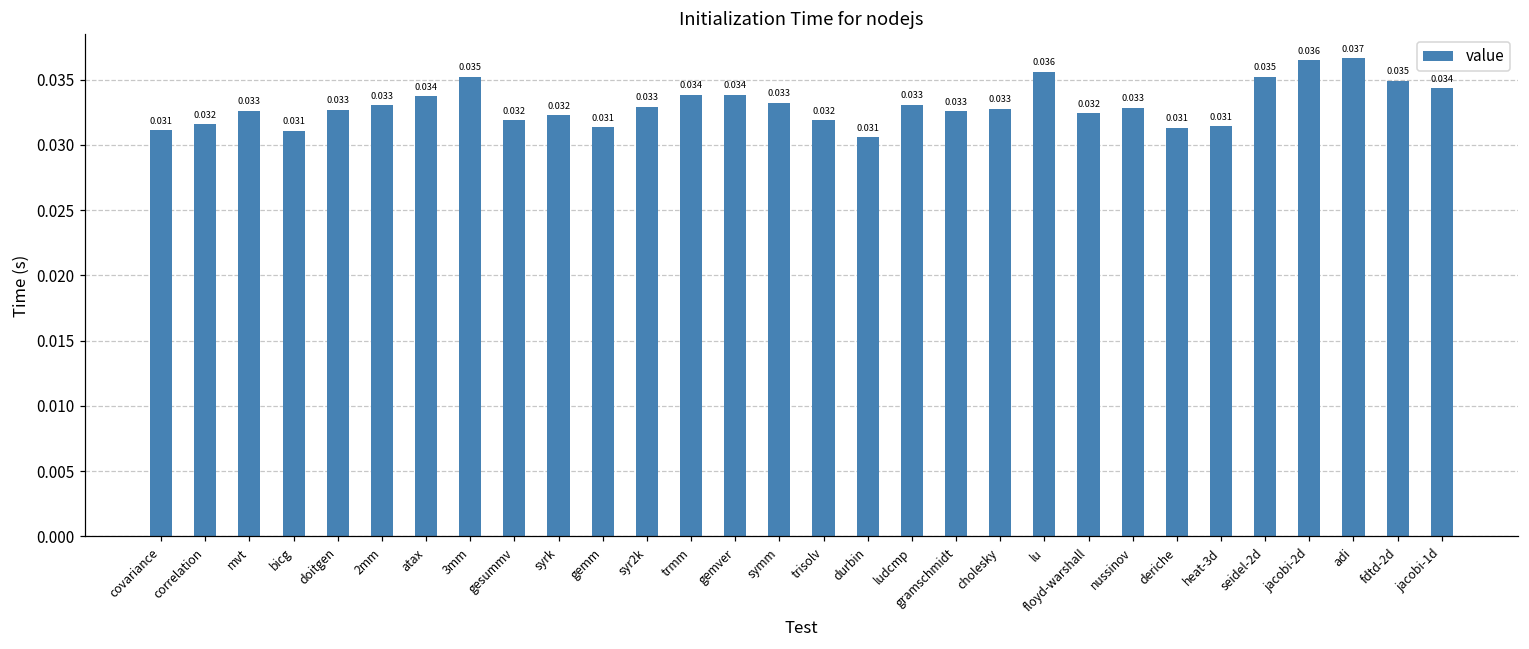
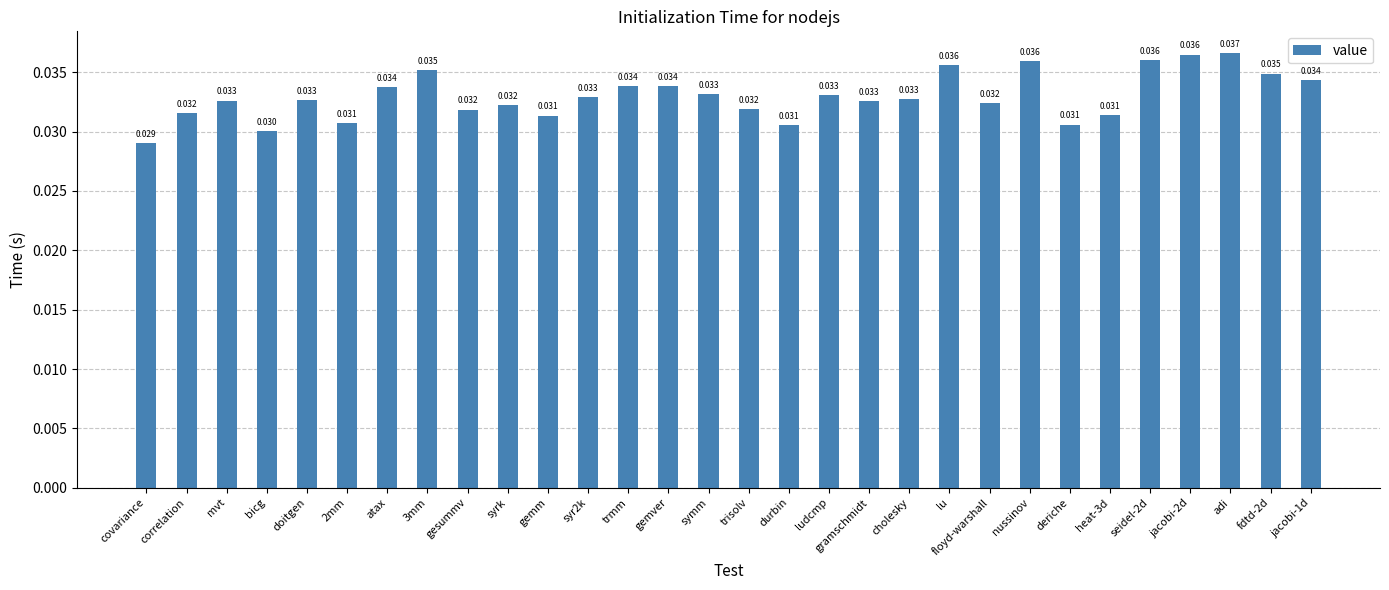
  {
-   "covariance": 0.031,
+   "covariance": 0.029,
    "correlation": 0.032,
    "mvt": 0.033,
-   "bicg": 0.031,
+   "bicg": 0.030,
    "doitgen": 0.033,
-   "2mm": 0.033,
+   "2mm": 0.031,
    "atax": 0.034,
    "3mm": 0.035,
    "gesummv": 0.032,
    "syrk": 0.032,
    "gemm": 0.031,
    "syr2k": 0.033,
    "trmm": 0.034,
    "gemver": 0.034,
    "symm": 0.033,
    "trisolv": 0.032,
    "durbin": 0.031,
    "ludcmp": 0.033,
    "gramschmidt": 0.033,
    "cholesky": 0.033,
    "lu": 0.036,
    "floyd-warshall": 0.032,
-   "nussinov": 0.033,
-   "deriche": 0.0313,
+   "nussinov": 0.036,
+   "deriche": 0.0306,
    "heat-3d": 0.031,
-   "seidel-2d": 0.035,
+   "seidel-2d": 0.036,
    "jacobi-2d": 0.036,
    "adi": 0.037,
    "fdtd-2d": 0.035,
    "jacobi-1d": 0.034
  }
